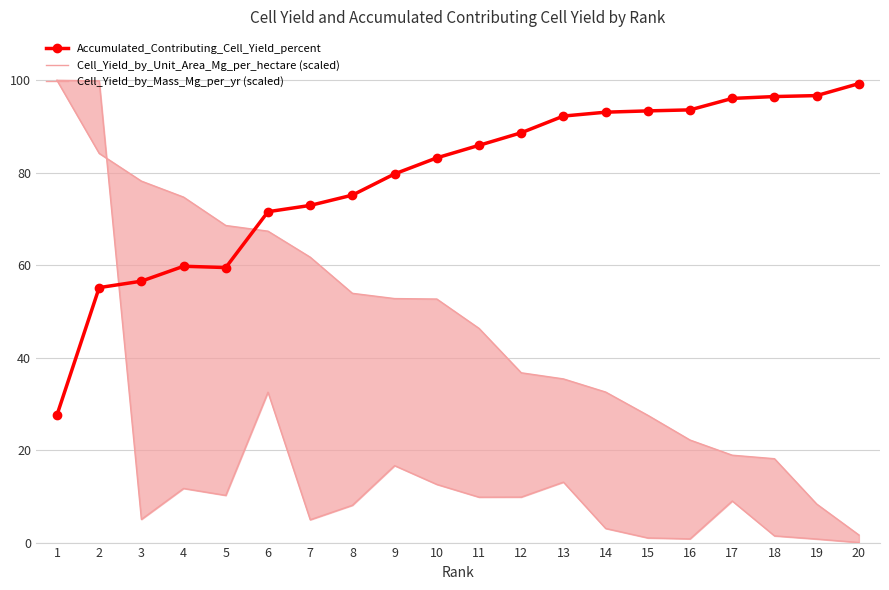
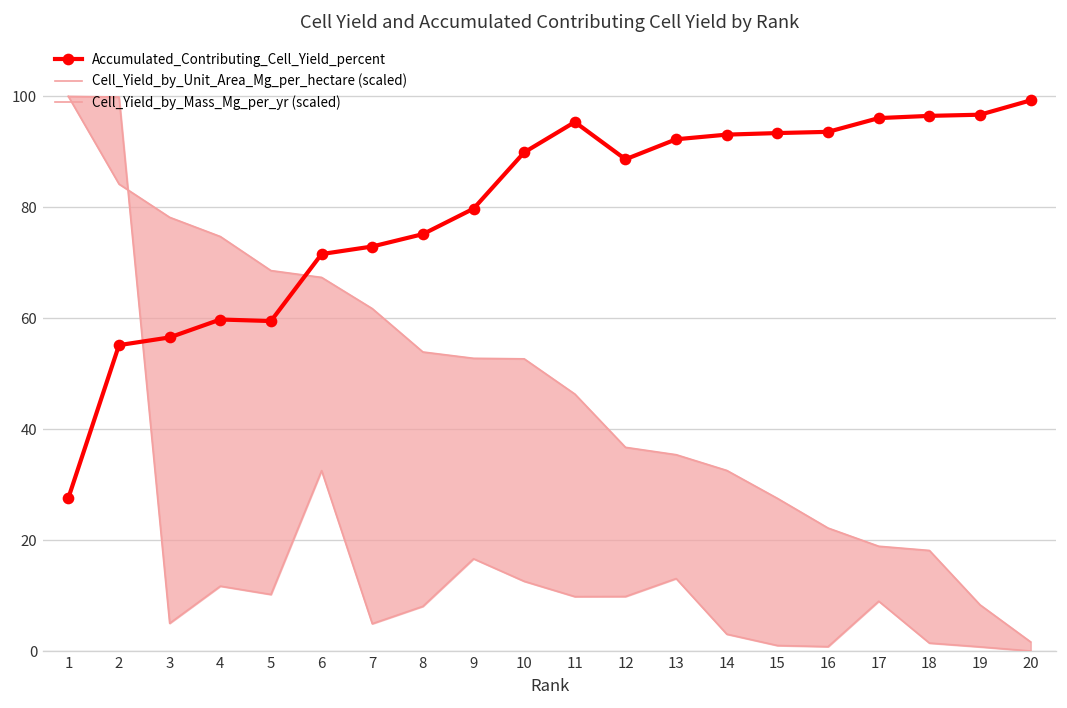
  {
    "Accumulated_Contributing_Cell_Yield_percent": {
      "1": 28,
      "2": 55,
      "3": 57,
      "4": 60,
      "5": 60,
      "6": 72,
      "7": 73,
      "8": 75,
      "9": 80,
-     "10": 83,
-     "11": 86,
+     "10": 90,
+     "11": 95,
      "12": 89,
      "13": 92,
      "14": 93,
      "15": 93,
      "16": 94,
      "17": 96,
      "18": 96,
      "19": 97,
      "20": 99
    }
  }
